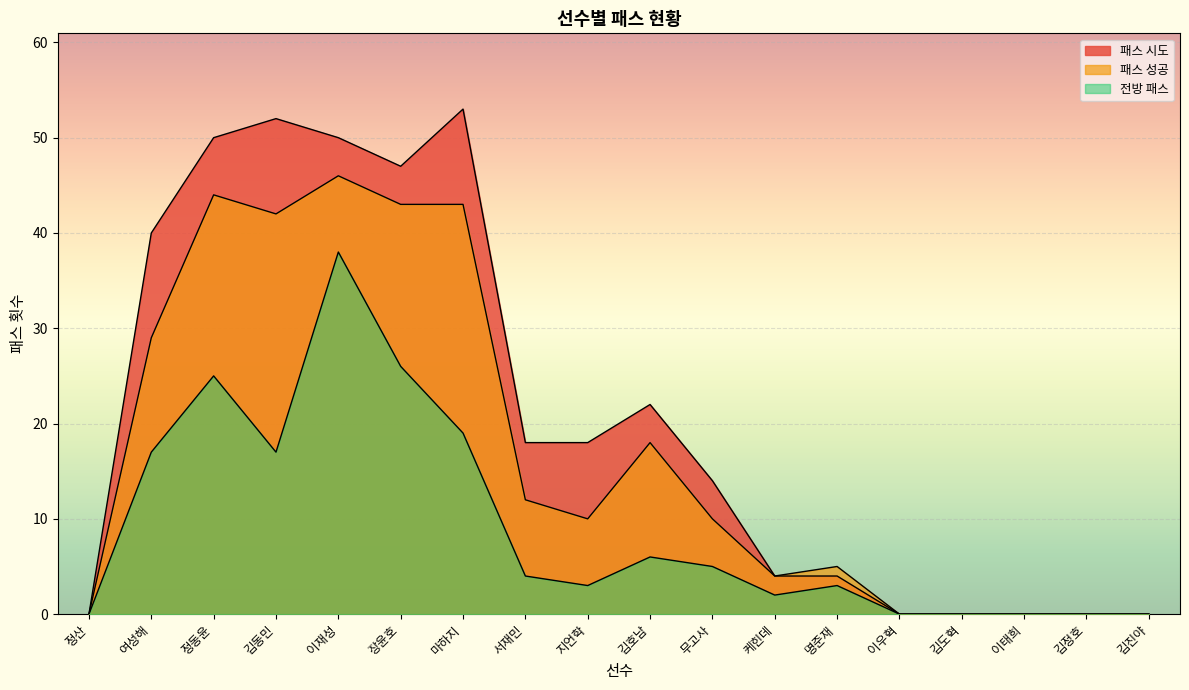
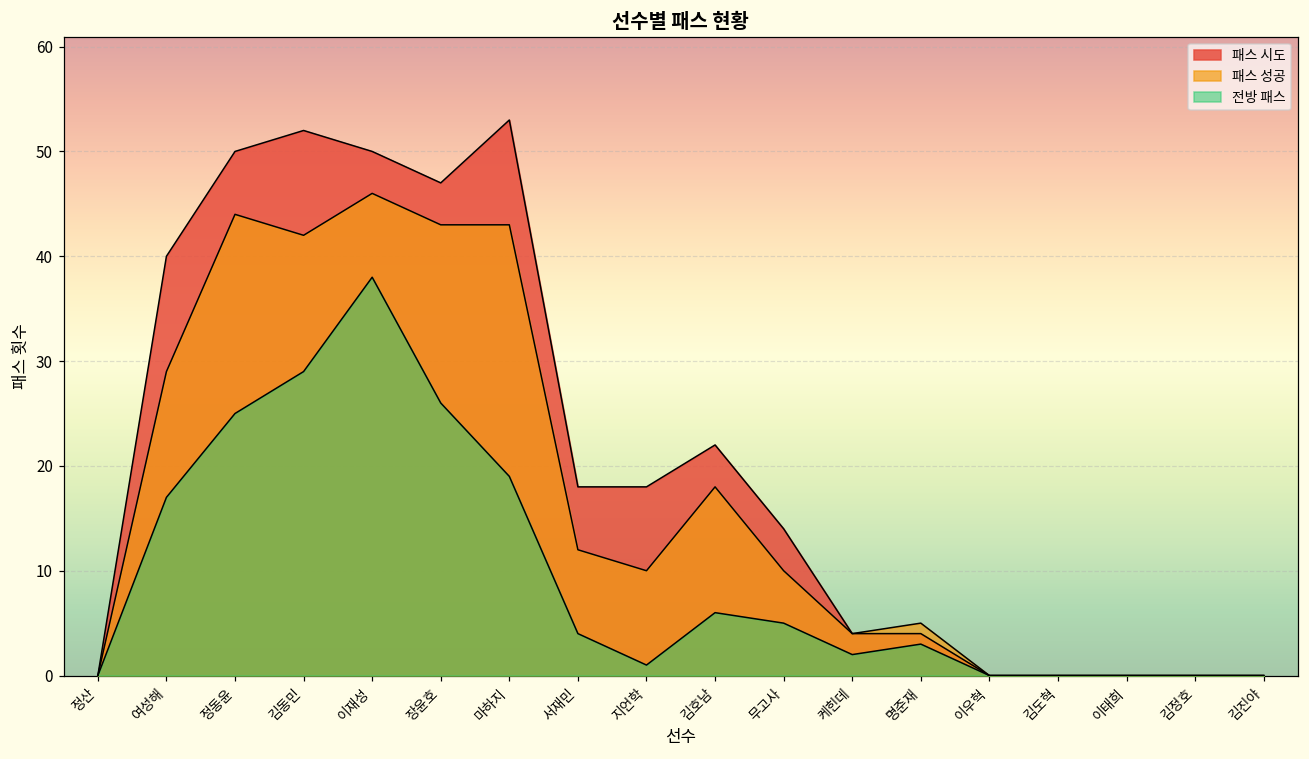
  {
    "패스 시도": {
      "여성해": 40,
      "정동윤": 50,
      "김동민": 52,
      "이재성": 50,
      "장윤호": 47,
      "마하지": 53,
      "서재민": 18,
      "지언학": 18,
      "김호남": 22,
      "무고사": 14,
      "명준재": 4
    },
    "패스 성공": {
      "여성해": 29,
      "정동윤": 44,
      "김동민": 42,
      "이재성": 46,
      "장윤호": 43,
      "마하지": 43,
      "서재민": 12,
      "지언학": 10,
      "김호남": 18,
      "무고사": 10,
      "명준재": 5
    },
    "전방 패스": {
      "여성해": 17,
      "정동윤": 25,
-     "김동민": 17,
+     "김동민": 29,
      "이재성": 38,
      "장윤호": 26,
      "마하지": 19,
      "서재민": 4,
-     "지언학": 3,
+     "지언학": 1,
      "김호남": 6,
      "무고사": 5,
      "케힌데": 2,
      "명준재": 3
    }
  }
